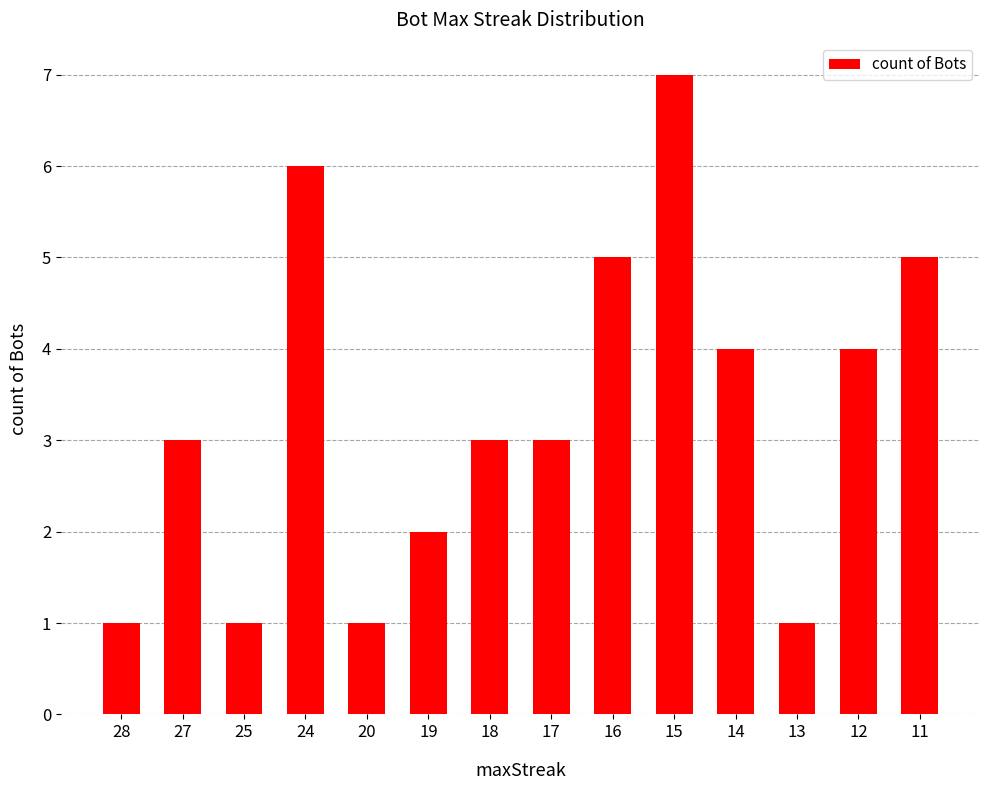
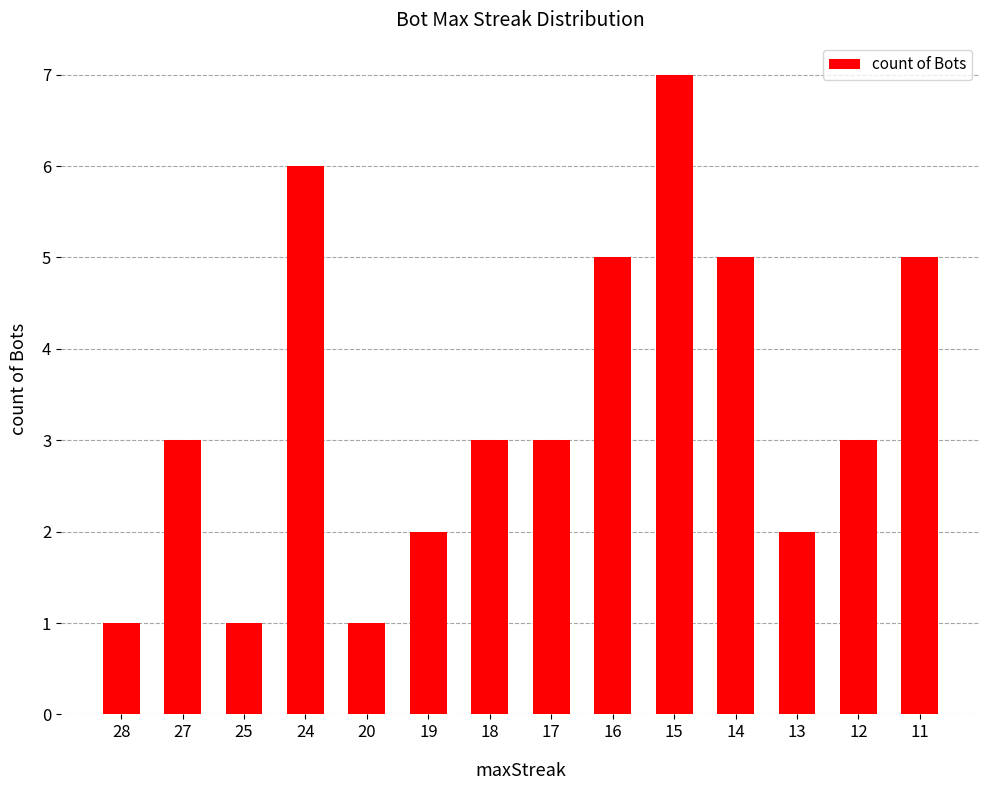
  {
    "28": 1,
    "27": 3,
    "25": 1,
    "24": 6,
    "20": 1,
    "19": 2,
    "18": 3,
    "17": 3,
    "16": 5,
    "15": 7,
-   "14": 4,
-   "13": 1,
-   "12": 4,
+   "14": 5,
+   "13": 2,
+   "12": 3,
    "11": 5
  }
